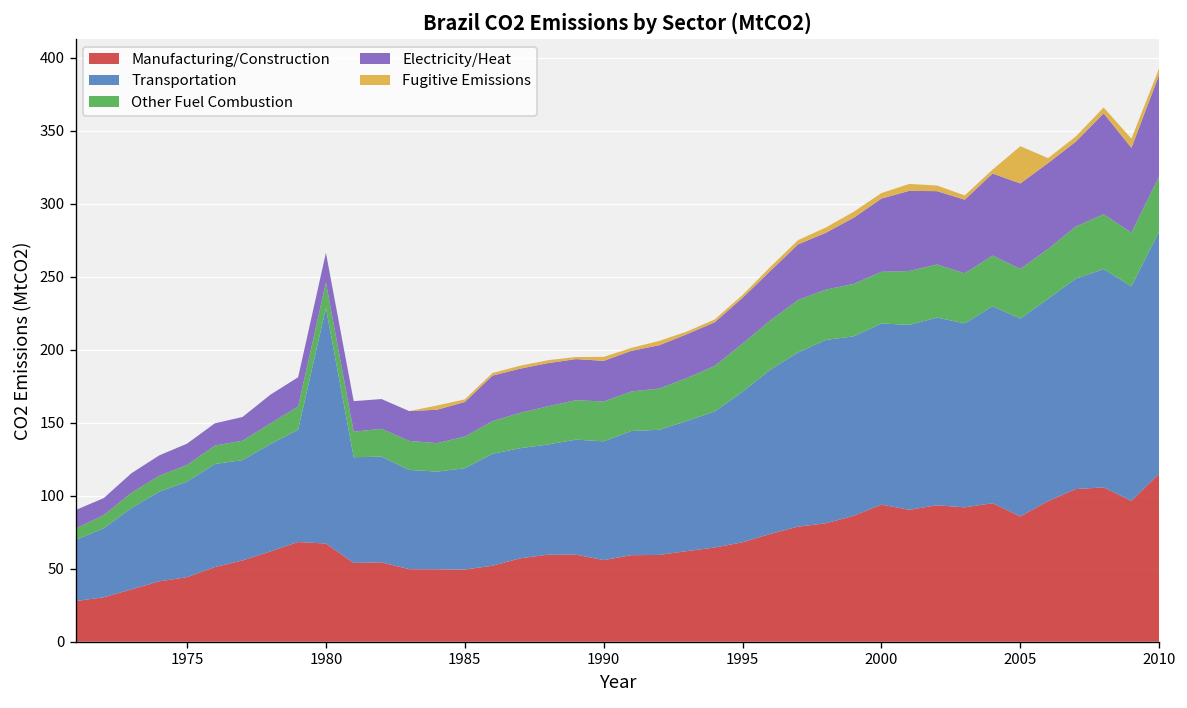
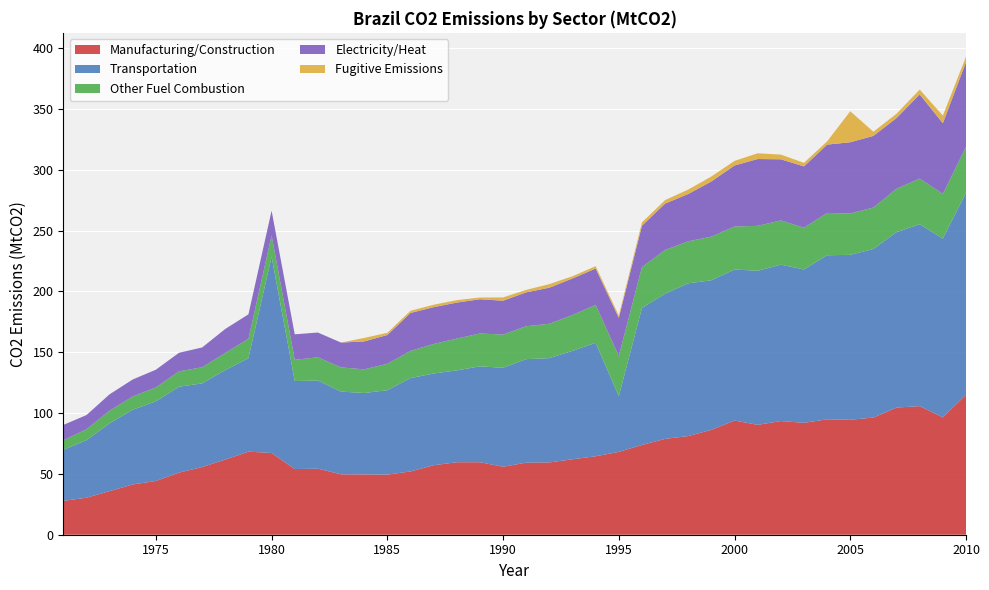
  {
    "Manufacturing/Construction": {
      "1975": 44,
      "1980": 67,
      "1985": 49,
      "1990": 56,
      "1995": 68,
      "2000": 94,
-     "2005": 86,
+     "2005": 95,
      "2010": 115
    },
    "Transportation": {
      "1975": 65,
      "1980": 161,
      "1985": 69,
      "1990": 81,
-     "1995": 103,
+     "1995": 46,
      "2000": 124,
      "2005": 136,
      "2010": 166
    },
    "Other Fuel Combustion": {
      "1975": 11,
      "1980": 18,
      "1985": 22,
      "1990": 27,
      "1995": 33,
      "2000": 35,
      "2005": 34,
      "2010": 38
    },
    "Electricity/Heat": {
      "1990": 28,
      "2000": 50,
      "2005": 59,
      "2010": 70
    },
    "Fugitive Emissions": {
      "1990": 3,
      "2000": 4,
      "2005": 26,
      "2010": 4
    }
  }
